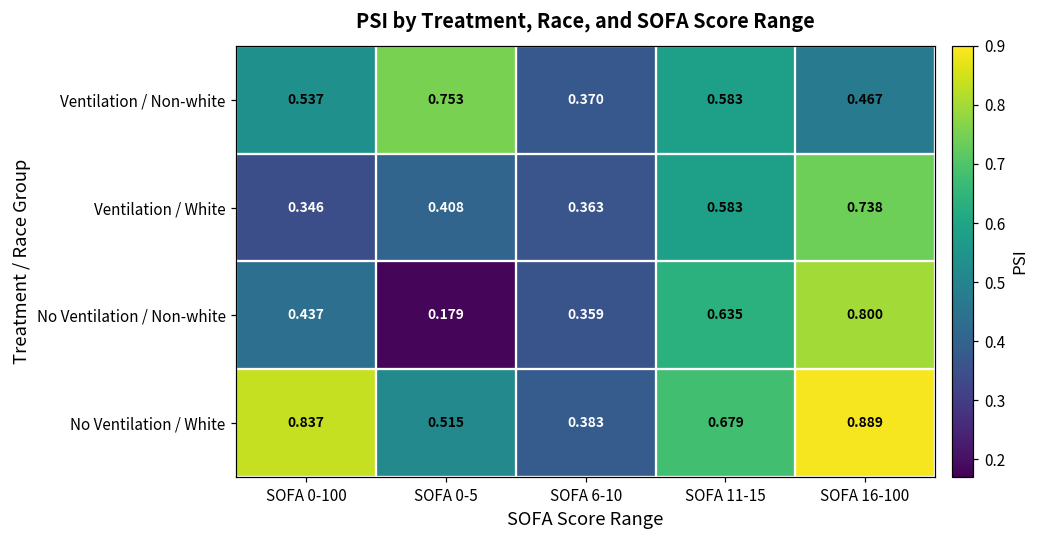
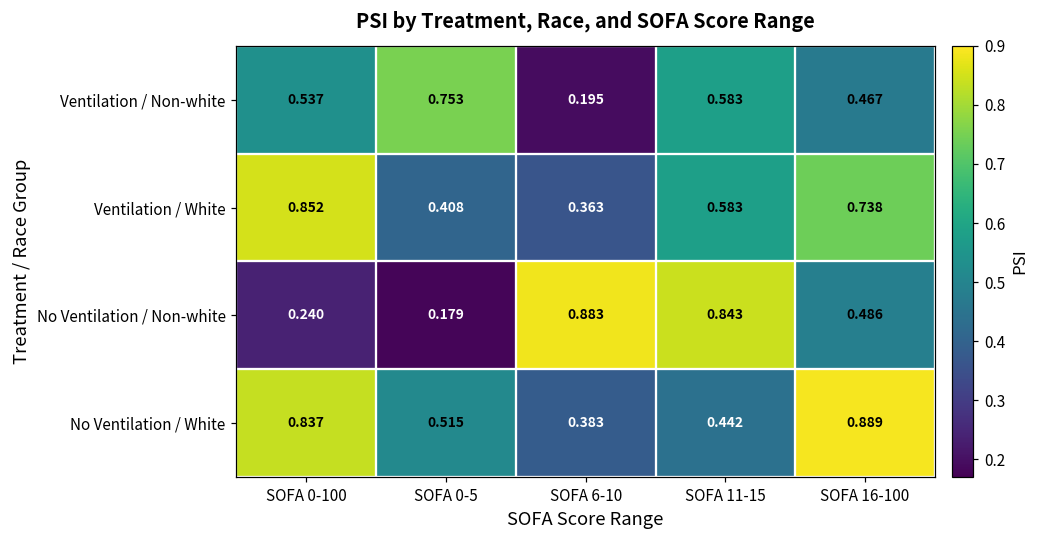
  {
    "Ventilation / Non-white": {
      "SOFA 0-100": 0.537,
      "SOFA 0-5": 0.753,
-     "SOFA 6-10": 0.370,
+     "SOFA 6-10": 0.195,
      "SOFA 11-15": 0.583,
      "SOFA 16-100": 0.467
    },
    "Ventilation / White": {
-     "SOFA 0-100": 0.346,
+     "SOFA 0-100": 0.852,
      "SOFA 0-5": 0.408,
      "SOFA 6-10": 0.363,
      "SOFA 11-15": 0.583,
      "SOFA 16-100": 0.738
    },
    "No Ventilation / Non-white": {
-     "SOFA 0-100": 0.437,
+     "SOFA 0-100": 0.240,
      "SOFA 0-5": 0.179,
-     "SOFA 6-10": 0.359,
-     "SOFA 11-15": 0.635,
-     "SOFA 16-100": 0.800
+     "SOFA 6-10": 0.883,
+     "SOFA 11-15": 0.843,
+     "SOFA 16-100": 0.486
    },
    "No Ventilation / White": {
      "SOFA 0-100": 0.837,
      "SOFA 0-5": 0.515,
      "SOFA 6-10": 0.383,
-     "SOFA 11-15": 0.679,
+     "SOFA 11-15": 0.442,
      "SOFA 16-100": 0.889
    }
  }
